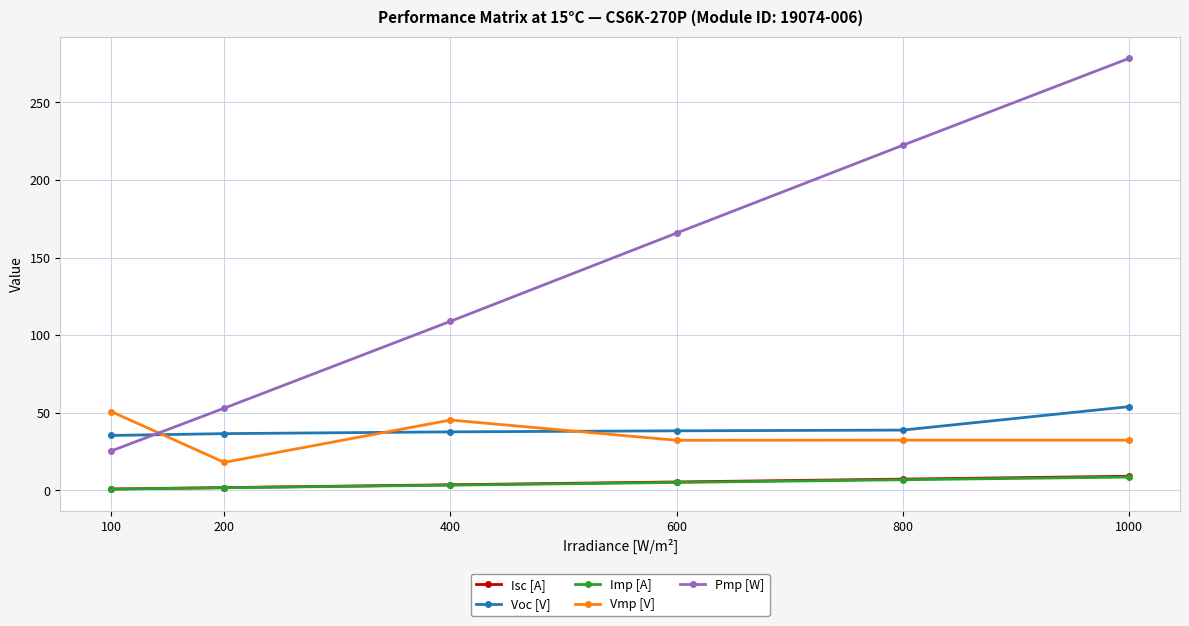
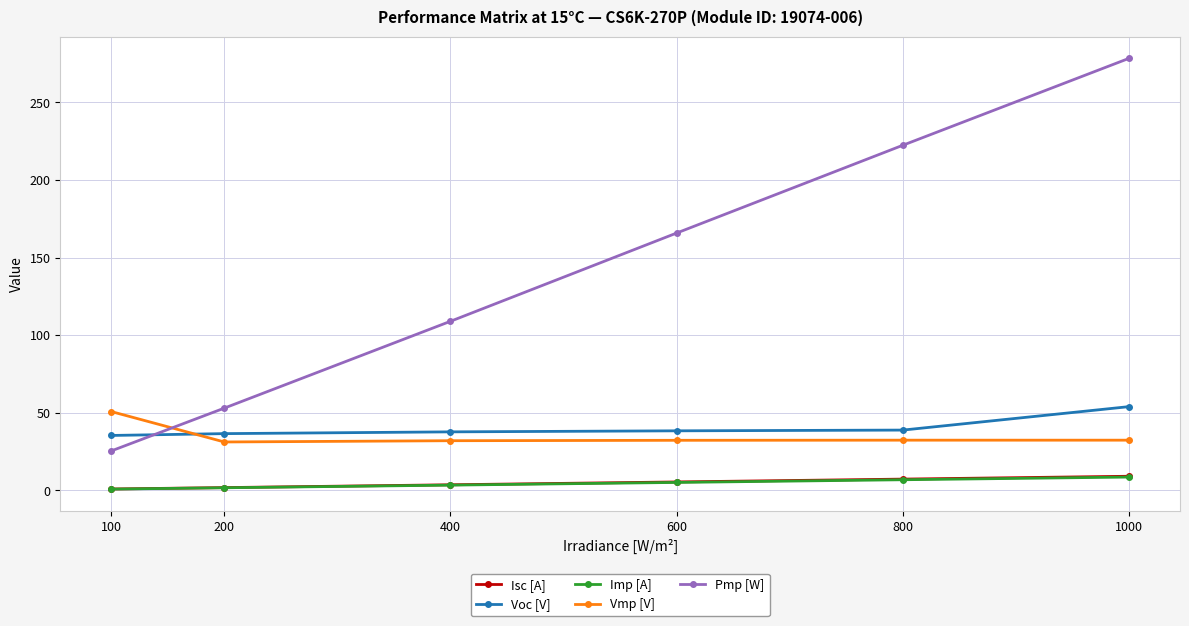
  {
    "Voc [V]": {
      "100": 35,
      "200": 37,
      "400": 38,
      "600": 38,
      "800": 39,
      "1000": 54
    },
    "Vmp [V]": {
      "100": 51,
-     "200": 18,
-     "400": 45,
+     "200": 31,
+     "400": 32,
      "600": 32,
      "800": 32,
      "1000": 32
    },
    "Pmp [W]": {
      "100": 25,
      "200": 53,
      "400": 109,
      "600": 166,
      "800": 222,
      "1000": 278
    }
  }
